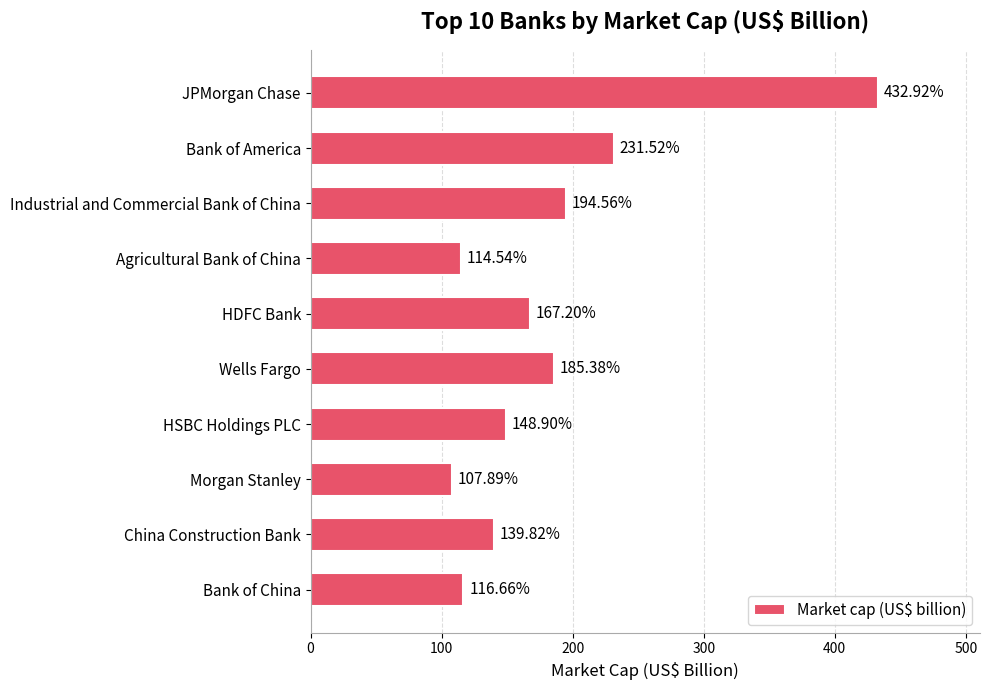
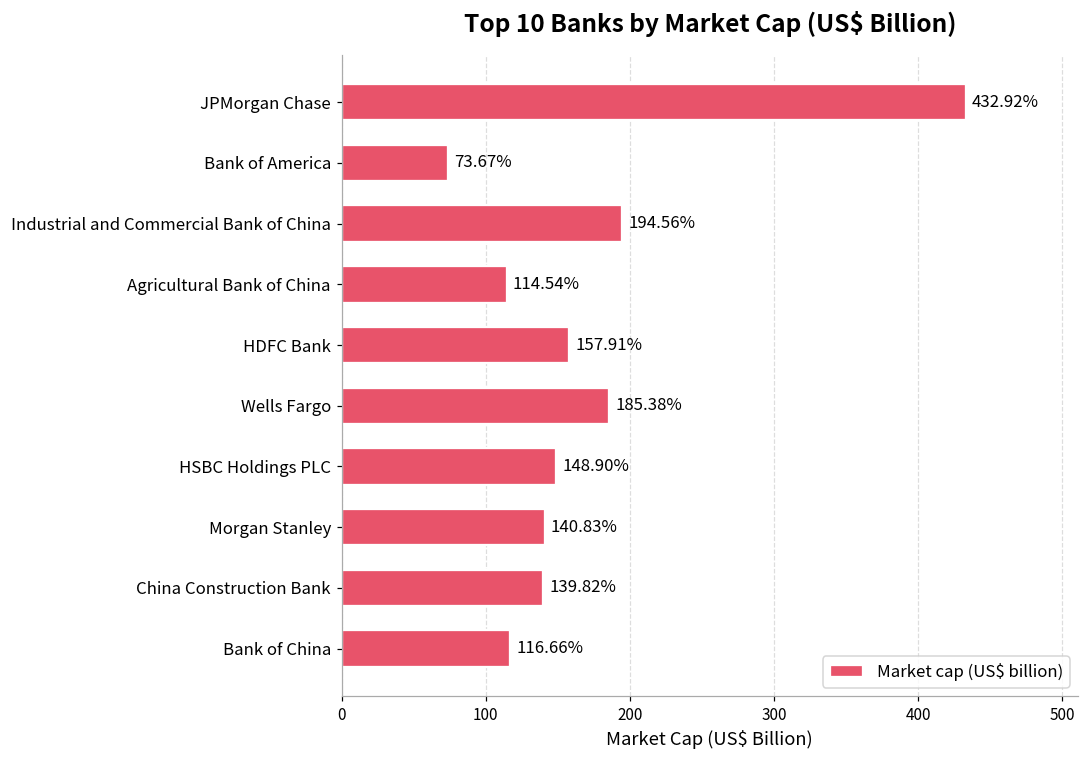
  {
    "JPMorgan Chase": "432.92%",
-   "Bank of America": "231.52%",
+   "Bank of America": "73.67%",
    "Industrial and Commercial Bank of China": "194.56%",
    "Agricultural Bank of China": "114.54%",
-   "HDFC Bank": "167.20%",
+   "HDFC Bank": "157.91%",
    "Wells Fargo": "185.38%",
    "HSBC Holdings PLC": "148.90%",
-   "Morgan Stanley": "107.89%",
+   "Morgan Stanley": "140.83%",
    "China Construction Bank": "139.82%",
    "Bank of China": "116.66%"
  }
